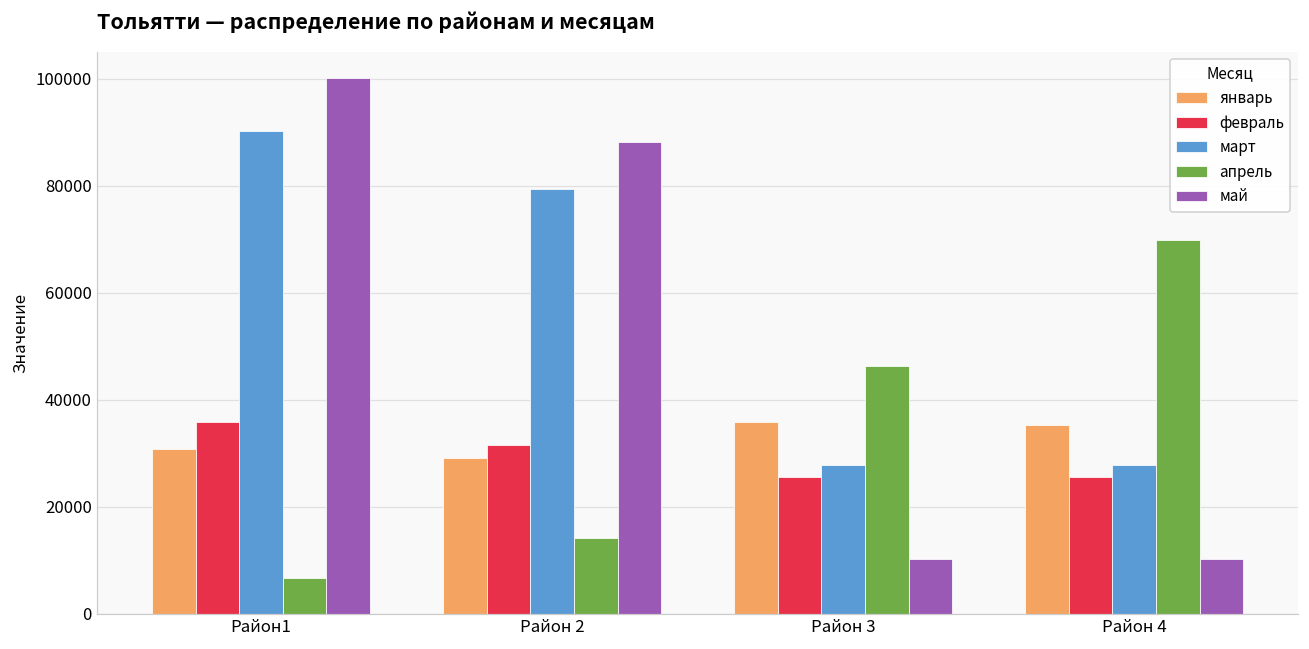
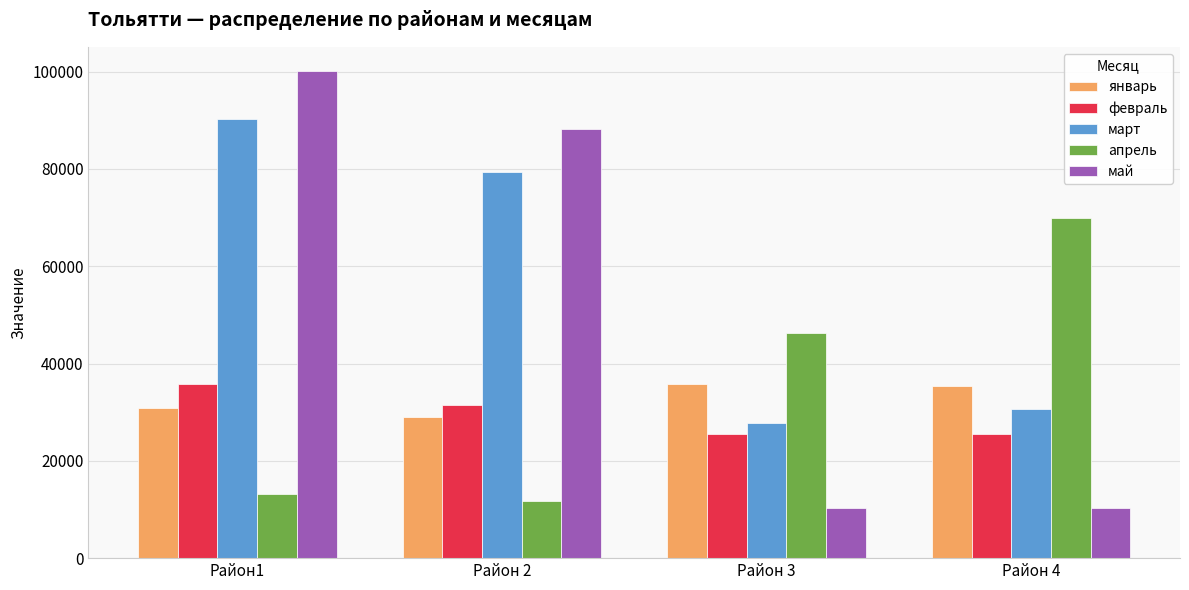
  {
    "январь": {
      "Район1": 31000,
      "Район 2": 29000,
      "Район 3": 36000,
      "Район 4": 35000
    },
    "февраль": {
      "Район1": 36000,
      "Район 2": 32000,
      "Район 3": 26000,
      "Район 4": 26000
    },
    "март": {
      "Район1": 90000,
      "Район 2": 79000,
      "Район 3": 28000,
-     "Район 4": 28000
+     "Район 4": 31000
    },
    "апрель": {
-     "Район1": 7000,
-     "Район 2": 14000,
+     "Район1": 13000,
+     "Район 2": 12000,
      "Район 3": 46000,
      "Район 4": 70000
    },
    "май": {
      "Район1": 100000,
      "Район 2": 88000,
      "Район 3": 10000,
      "Район 4": 10000
    }
  }
